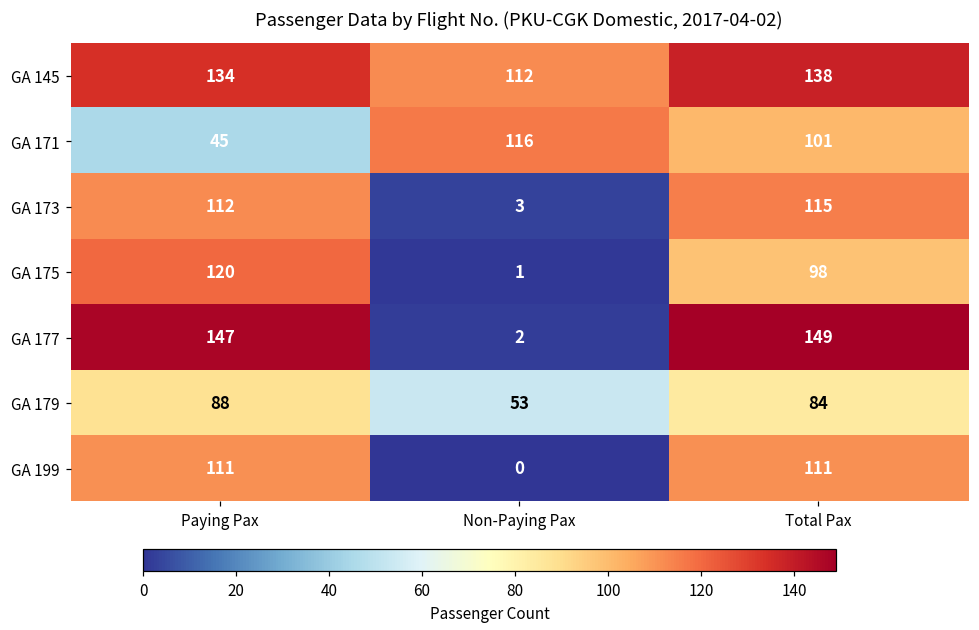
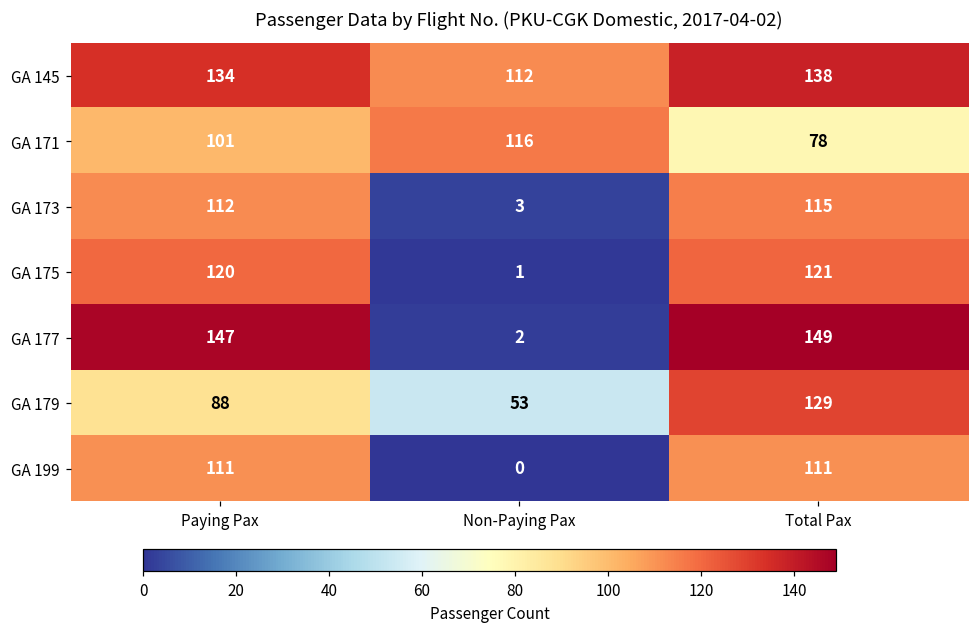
  {
    "GA 145": {
      "Paying Pax": 134,
      "Non-Paying Pax": 112,
      "Total Pax": 138
    },
    "GA 171": {
-     "Paying Pax": 45,
+     "Paying Pax": 101,
      "Non-Paying Pax": 116,
-     "Total Pax": 101
+     "Total Pax": 78
    },
    "GA 173": {
      "Paying Pax": 112,
      "Non-Paying Pax": 3,
      "Total Pax": 115
    },
    "GA 175": {
      "Paying Pax": 120,
      "Non-Paying Pax": 1,
-     "Total Pax": 98
+     "Total Pax": 121
    },
    "GA 177": {
      "Paying Pax": 147,
      "Non-Paying Pax": 2,
      "Total Pax": 149
    },
    "GA 179": {
      "Paying Pax": 88,
      "Non-Paying Pax": 53,
-     "Total Pax": 84
+     "Total Pax": 129
    },
    "GA 199": {
      "Paying Pax": 111,
      "Non-Paying Pax": 0,
      "Total Pax": 111
    }
  }
